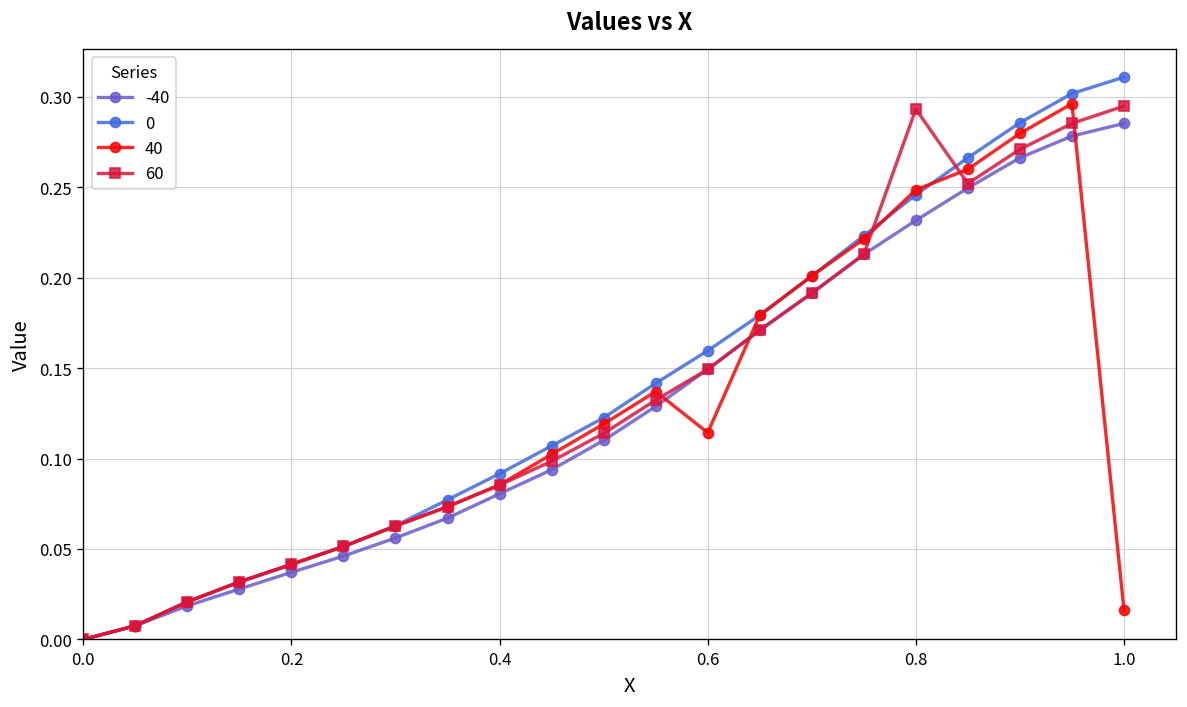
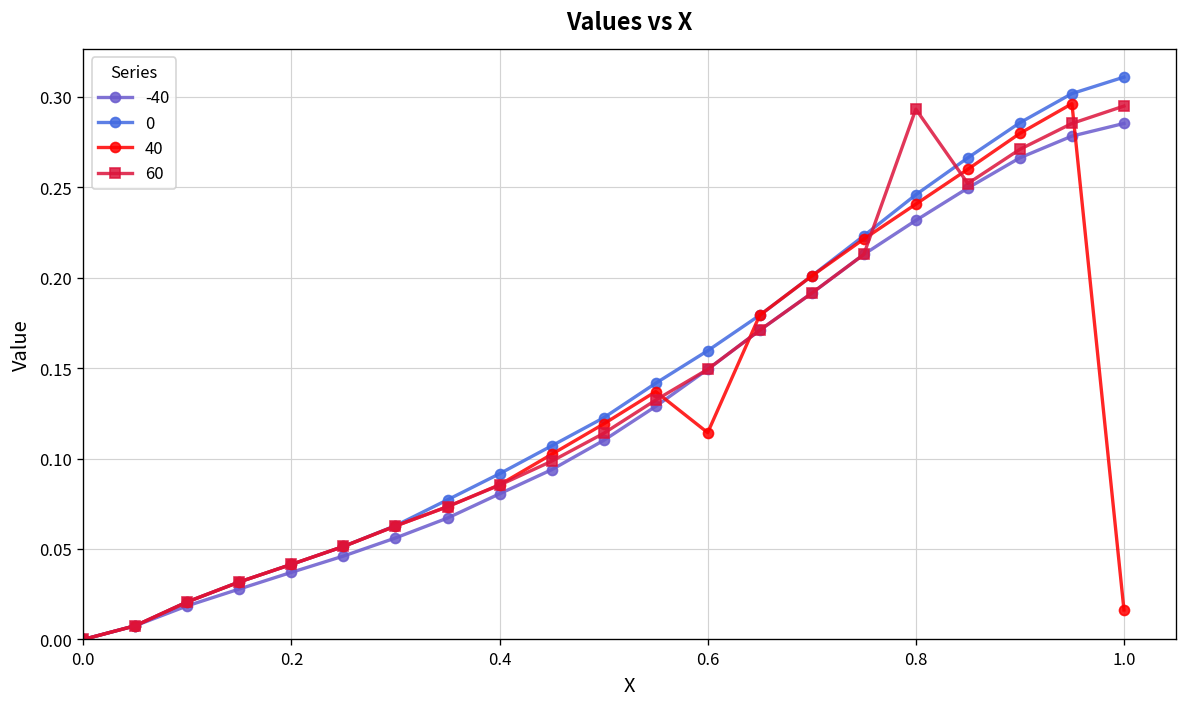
  {
    "40": {
      "0.6": 0.114,
-     "0.8": 0.249,
+     "0.8": 0.241,
      "1.0": 0.016
    },
    "60": {
      "0.8": 0.293,
      "1.0": 0.295
    }
  }
